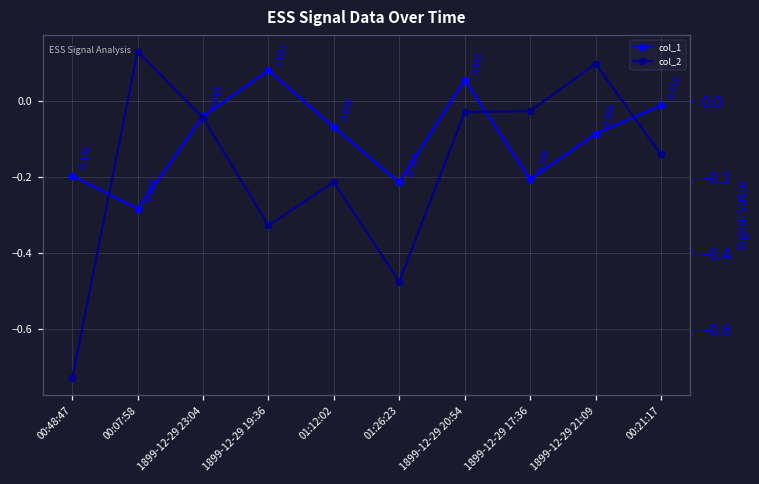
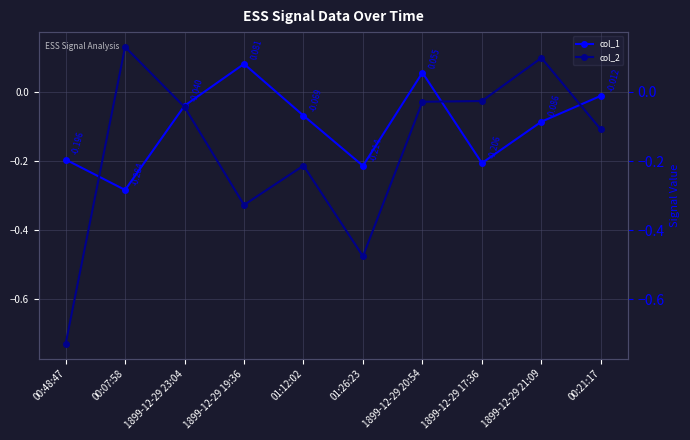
  {
    "col_1": {
      "00:48:47": -0.196,
      "00:07:58": -0.284,
      "1899-12-29 19:36": 0.081,
      "01:12:02": -0.069,
      "01:26:23": -0.214,
      "1899-12-29 20:54": 0.055,
      "1899-12-29 17:36": -0.206,
      "1899-12-29 21:09": -0.086,
      "00:21:17": -0.012
    },
    "col_2": {
      "00:48:47": -0.73,
      "00:07:58": 0.13,
      "1899-12-29 19:36": -0.33,
      "01:12:02": -0.21,
      "01:26:23": -0.48,
      "1899-12-29 20:54": -0.03,
      "1899-12-29 17:36": -0.03,
      "1899-12-29 21:09": 0.10,
-     "00:21:17": -0.14
+     "00:21:17": -0.11
    }
  }
